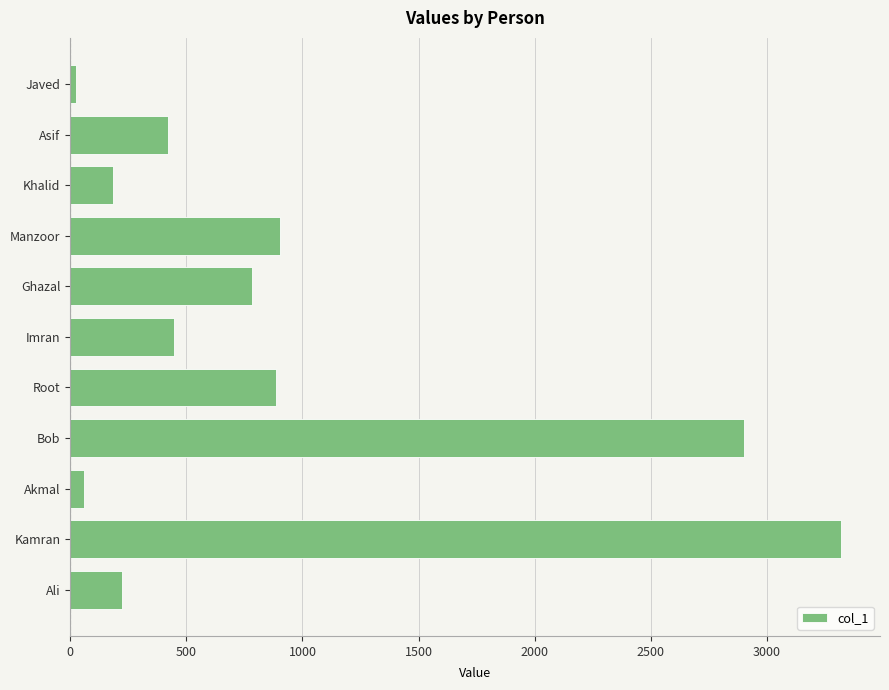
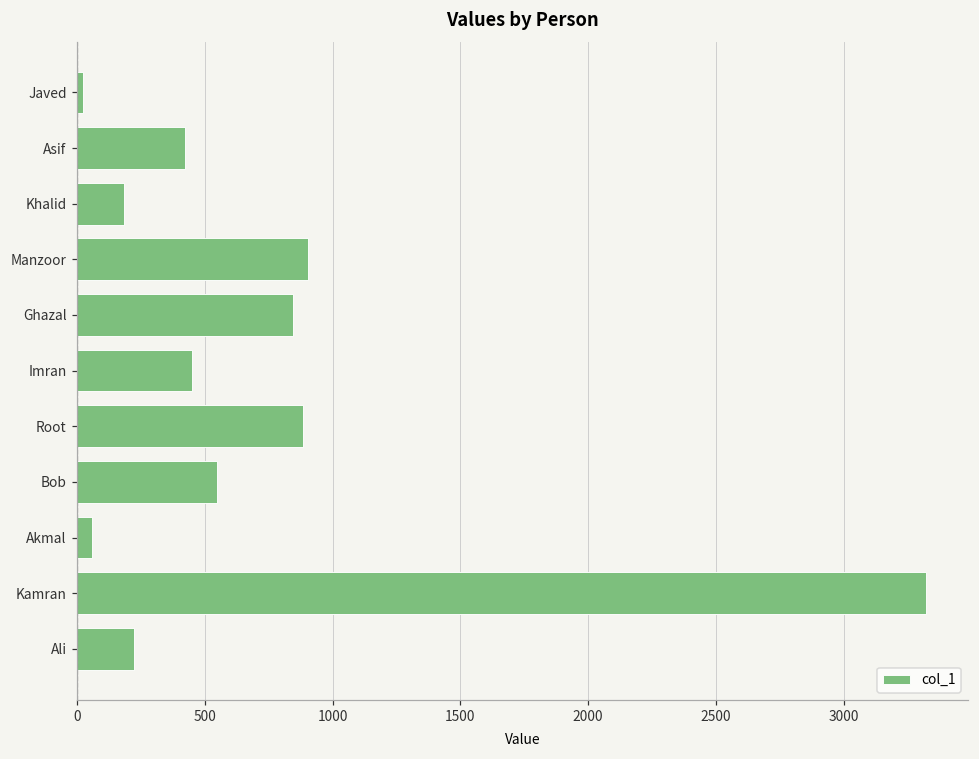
  {
    "Javed": 20,
    "Asif": 420,
    "Khalid": 180,
    "Manzoor": 900,
-   "Ghazal": 780,
+   "Ghazal": 840,
    "Imran": 450,
    "Root": 880,
-   "Bob": 2900,
+   "Bob": 550,
    "Akmal": 60,
    "Kamran": 3320,
    "Ali": 220
  }
